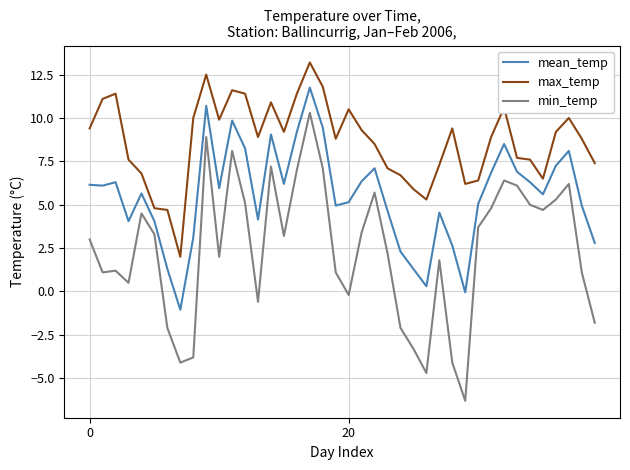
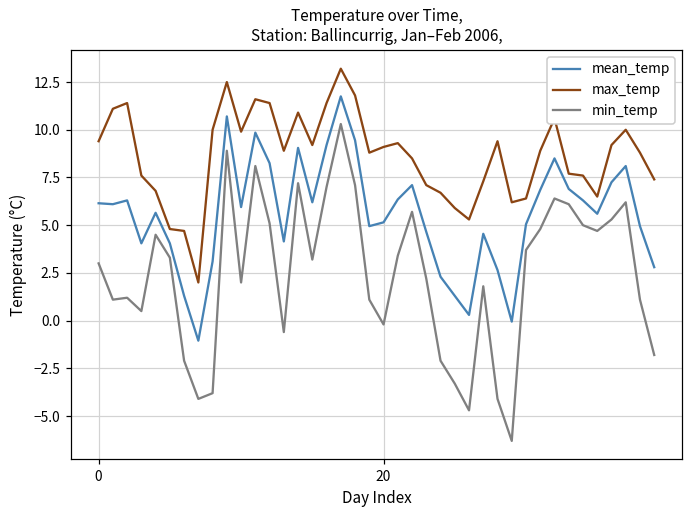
  {
    "mean_temp": {
      "0": 6.2,
      "20": 5.2
    },
    "max_temp": {
      "0": 9.4,
-     "20": 10.5
+     "20": 9.1
    },
    "min_temp": {
      "0": 3.0,
      "20": -0.2
    }
  }
